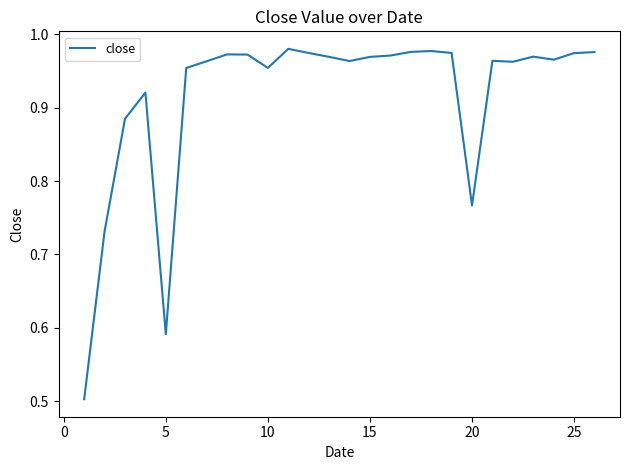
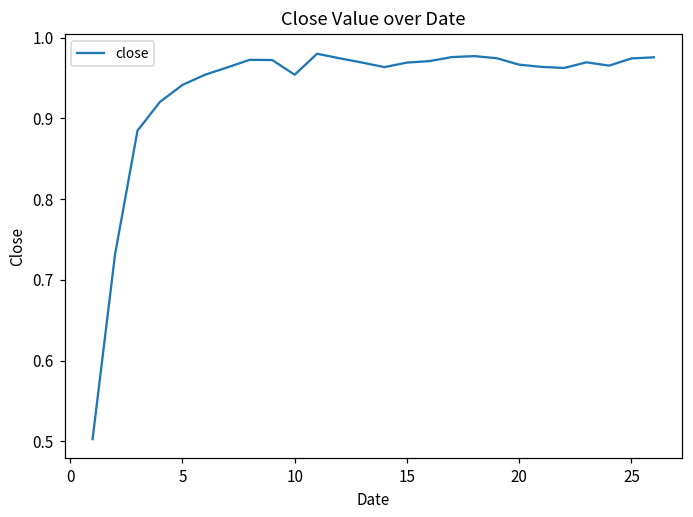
  {
-   "5": 0.59,
+   "5": 0.94,
    "10": 0.95,
    "15": 0.97,
-   "20": 0.77,
+   "20": 0.97,
    "25": 0.97
  }
